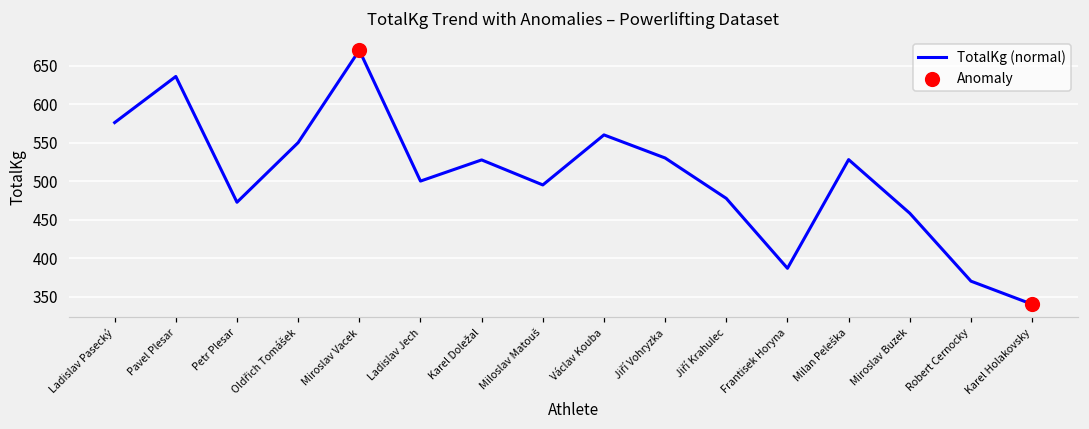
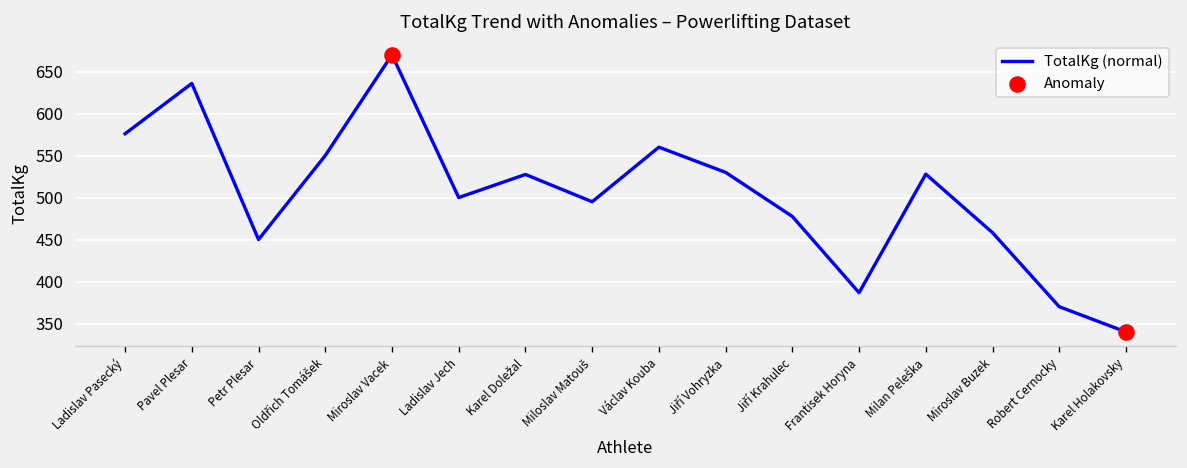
  {
    "TotalKg (normal)": {
      "Ladislav Pasecký": 580,
      "Pavel Plesar": 640,
-     "Petr Plesar": 470,
+     "Petr Plesar": 450,
      "Oldřich Tomášek": 550,
      "Ladislav Jech": 500,
      "Karel Doležal": 530,
      "Miloslav Matouš": 500,
      "Václav Kouba": 560,
      "Jiří Vohryzka": 530,
      "Jiří Krahulec": 480,
      "Frantisek Horyna": 390,
      "Milan Peleška": 530,
      "Miroslav Buzek": 460,
      "Robert Cernocky": 370
    }
  }
